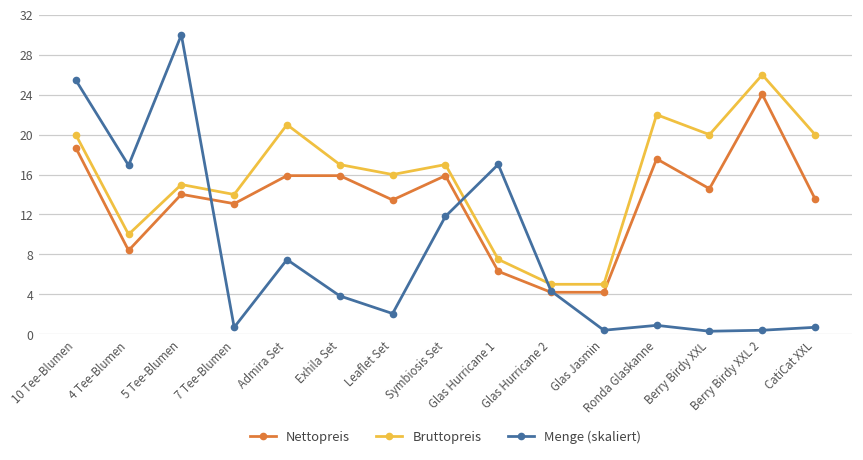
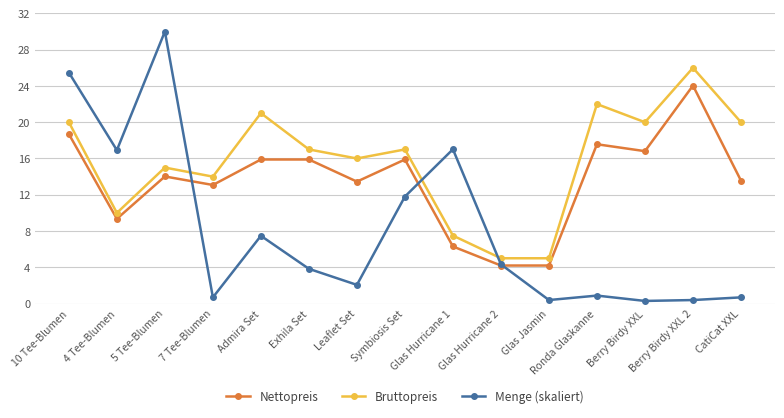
  {
    "Nettopreis": {
      "10 Tee-Blumen": 19,
-     "4 Tee-Blumen": 8,
+     "4 Tee-Blumen": 9,
      "5 Tee-Blumen": 14,
      "7 Tee-Blumen": 13,
      "Admira Set": 16,
      "Exhila Set": 16,
      "Leaflet Set": 13,
      "Symbiosis Set": 16,
      "Glas Hurricane 1": 6,
      "Glas Jasmin": 4,
      "Ronda Glaskanne": 18,
-     "Berry Birdy XXL": 15,
+     "Berry Birdy XXL": 17,
      "Berry Birdy XXL 2": 24,
      "CatiCat XXL": 14
    },
    "Bruttopreis": {
      "10 Tee-Blumen": 20,
      "4 Tee-Blumen": 10,
      "5 Tee-Blumen": 15,
      "7 Tee-Blumen": 14,
      "Admira Set": 21,
      "Exhila Set": 17,
      "Leaflet Set": 16,
      "Symbiosis Set": 17,
      "Glas Hurricane 1": 8,
      "Glas Hurricane 2": 5,
      "Glas Jasmin": 5,
      "Ronda Glaskanne": 22,
      "Berry Birdy XXL": 20,
      "Berry Birdy XXL 2": 26,
      "CatiCat XXL": 20
    },
    "Menge (skaliert)": {
      "10 Tee-Blumen": 25,
      "4 Tee-Blumen": 17,
      "5 Tee-Blumen": 30,
      "7 Tee-Blumen": 1,
      "Admira Set": 7,
      "Exhila Set": 4,
      "Leaflet Set": 2,
      "Symbiosis Set": 12,
      "Glas Hurricane 1": 17,
      "Glas Jasmin": 0,
      "Ronda Glaskanne": 1,
      "Berry Birdy XXL": 0,
      "Berry Birdy XXL 2": 0,
      "CatiCat XXL": 1
    }
  }
